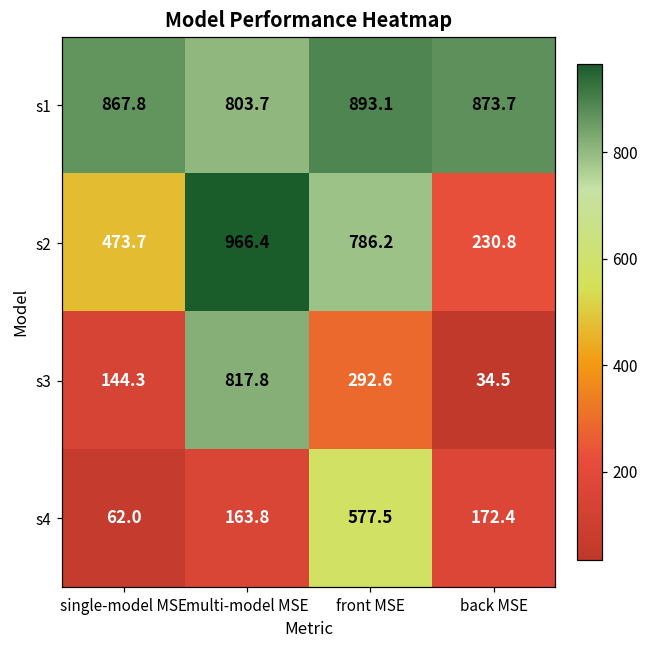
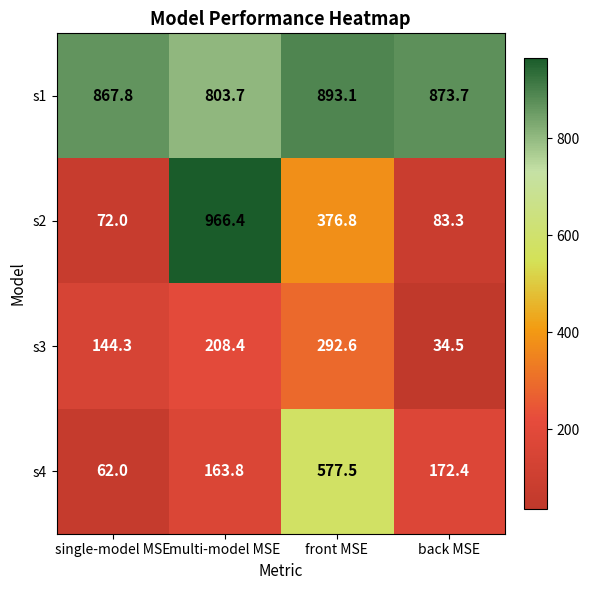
  {
    "s1": {
      "single-model MSE": 867.8,
      "multi-model MSE": 803.7,
      "front MSE": 893.1,
      "back MSE": 873.7
    },
    "s2": {
-     "single-model MSE": 473.7,
+     "single-model MSE": 72.0,
      "multi-model MSE": 966.4,
-     "front MSE": 786.2,
-     "back MSE": 230.8
+     "front MSE": 376.8,
+     "back MSE": 83.3
    },
    "s3": {
      "single-model MSE": 144.3,
-     "multi-model MSE": 817.8,
+     "multi-model MSE": 208.4,
      "front MSE": 292.6,
      "back MSE": 34.5
    },
    "s4": {
      "single-model MSE": 62.0,
      "multi-model MSE": 163.8,
      "front MSE": 577.5,
      "back MSE": 172.4
    }
  }
